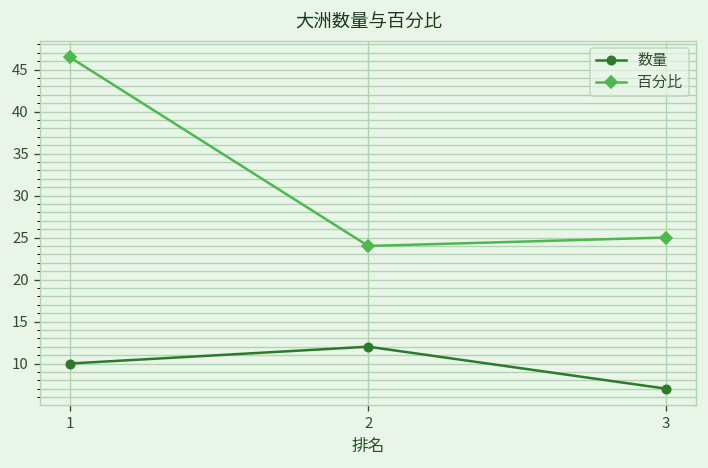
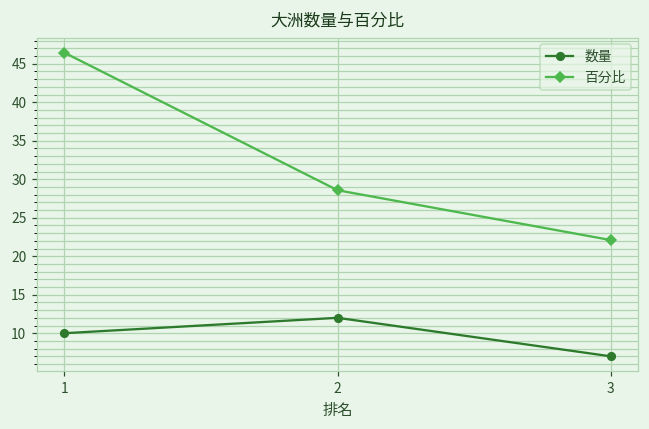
  {
    "数量": {
      "1": 10,
      "2": 12,
      "3": 7
    },
    "百分比": {
      "1": 46,
-     "2": 24,
-     "3": 25
+     "2": 29,
+     "3": 22
    }
  }
